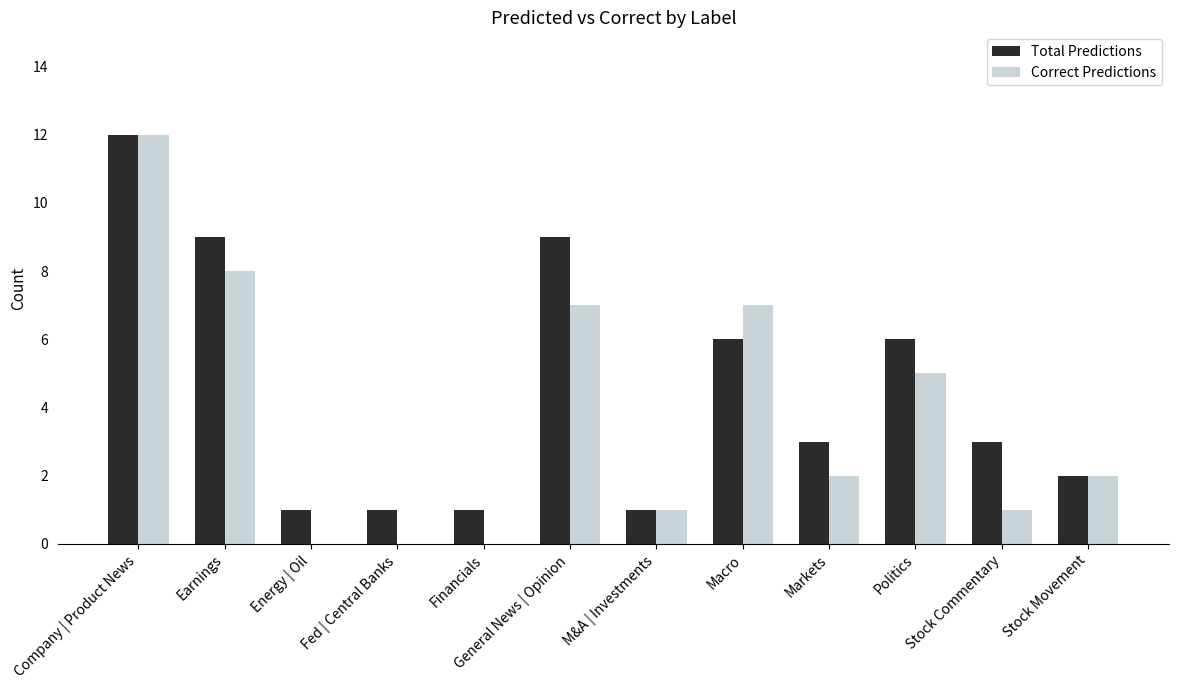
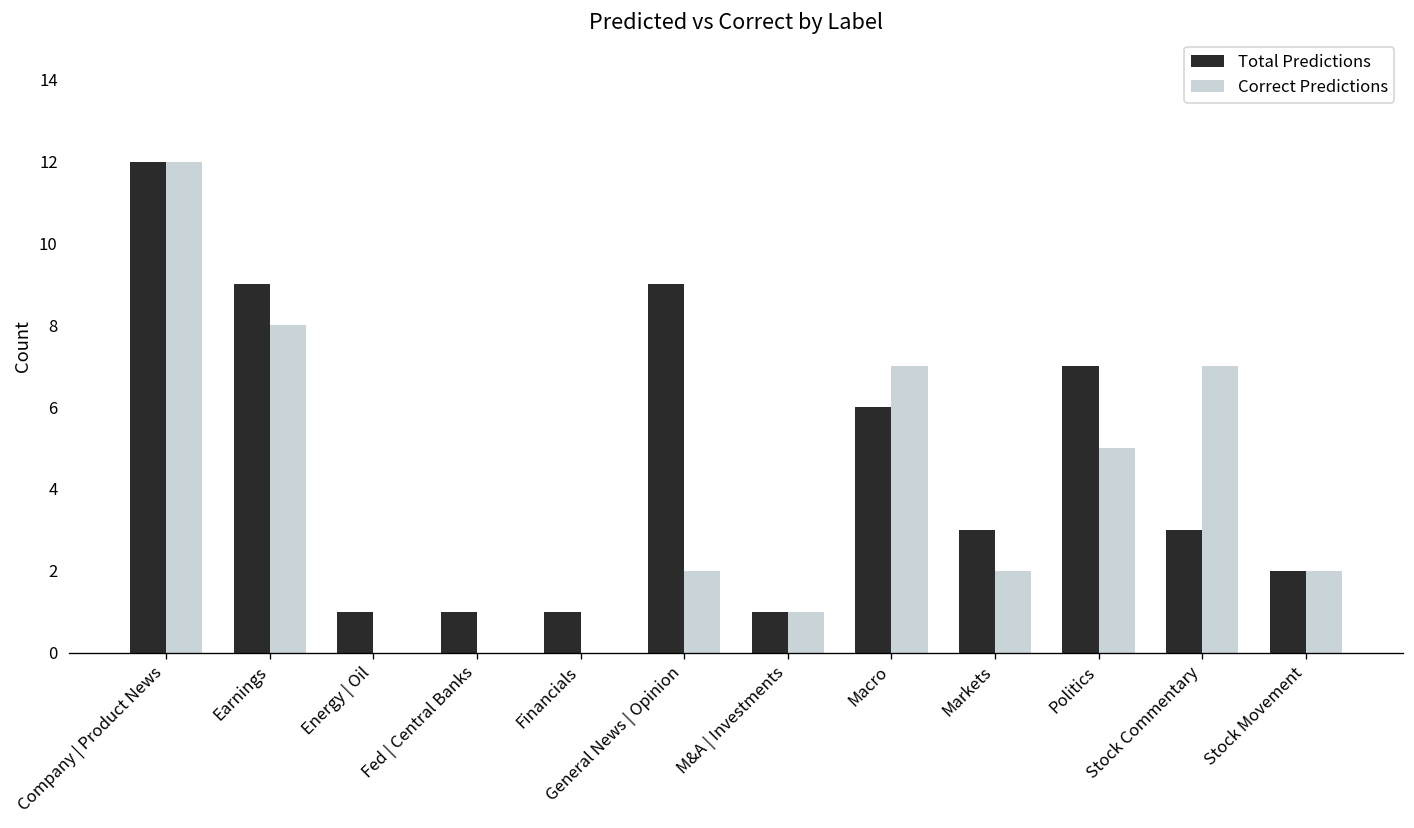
  {
    "Total Predictions": {
      "Company | Product News": 12,
      "Earnings": 9,
      "Energy | Oil": 1,
      "Fed | Central Banks": 1,
      "Financials": 1,
      "General News | Opinion": 9,
      "M&A | Investments": 1,
      "Macro": 6,
      "Markets": 3,
-     "Politics": 6,
+     "Politics": 7,
      "Stock Commentary": 3,
      "Stock Movement": 2
    },
    "Correct Predictions": {
      "Company | Product News": 12,
      "Earnings": 8,
      "Energy | Oil": 0,
      "Fed | Central Banks": 0,
      "Financials": 0,
-     "General News | Opinion": 7,
+     "General News | Opinion": 2,
      "M&A | Investments": 1,
      "Macro": 7,
      "Markets": 2,
      "Politics": 5,
-     "Stock Commentary": 1,
+     "Stock Commentary": 7,
      "Stock Movement": 2
    }
  }
